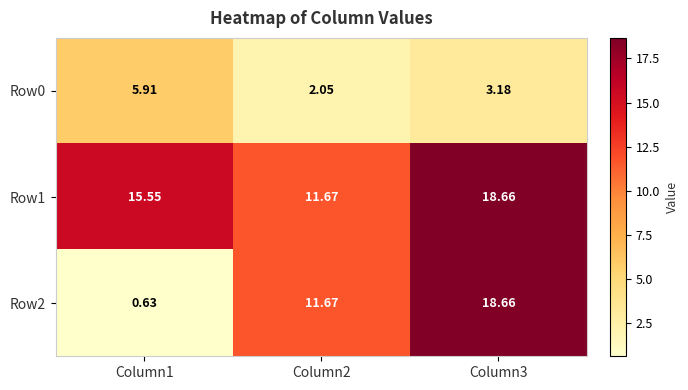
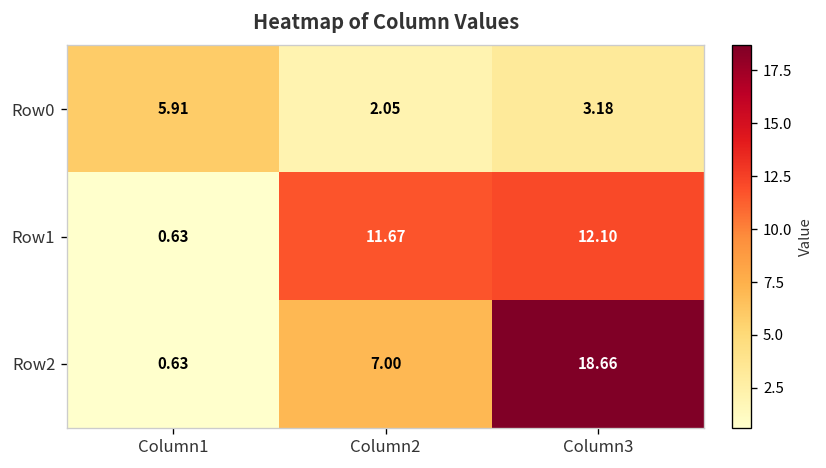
  {
    "Row0": {
      "Column1": 5.91,
      "Column2": 2.05,
      "Column3": 3.18
    },
    "Row1": {
-     "Column1": 15.55,
+     "Column1": 0.63,
      "Column2": 11.67,
-     "Column3": 18.66
+     "Column3": 12.10
    },
    "Row2": {
      "Column1": 0.63,
-     "Column2": 11.67,
+     "Column2": 7.00,
      "Column3": 18.66
    }
  }
